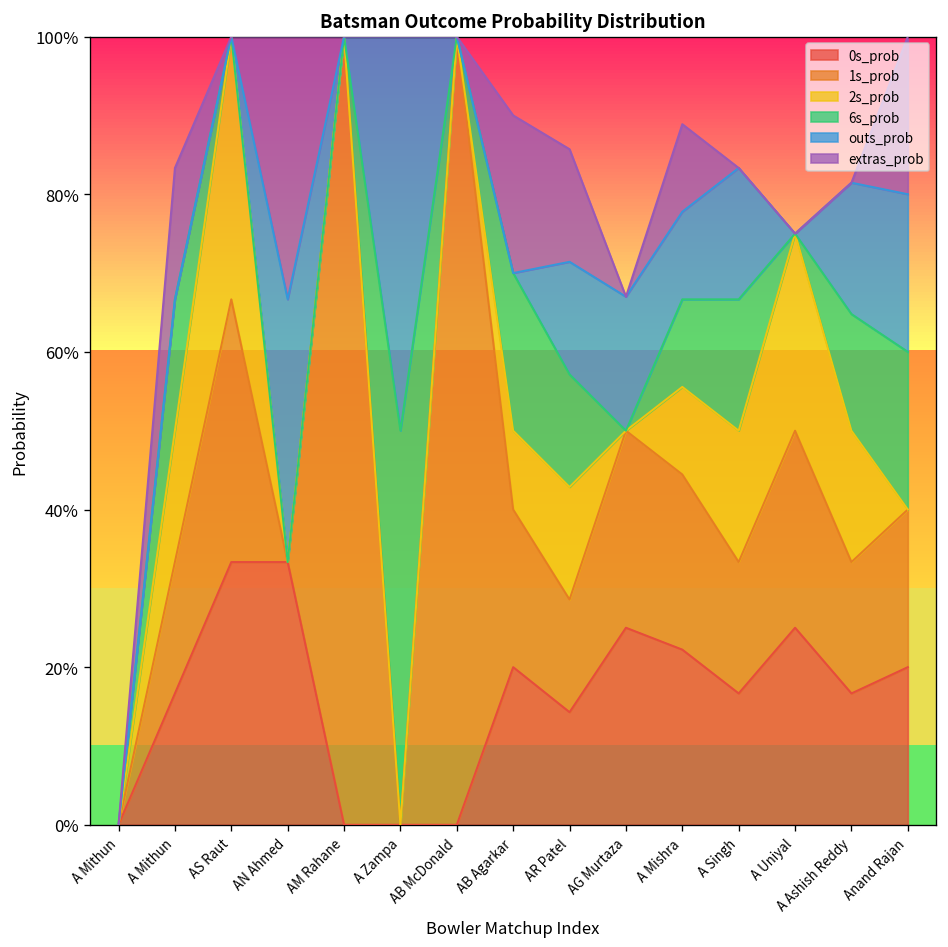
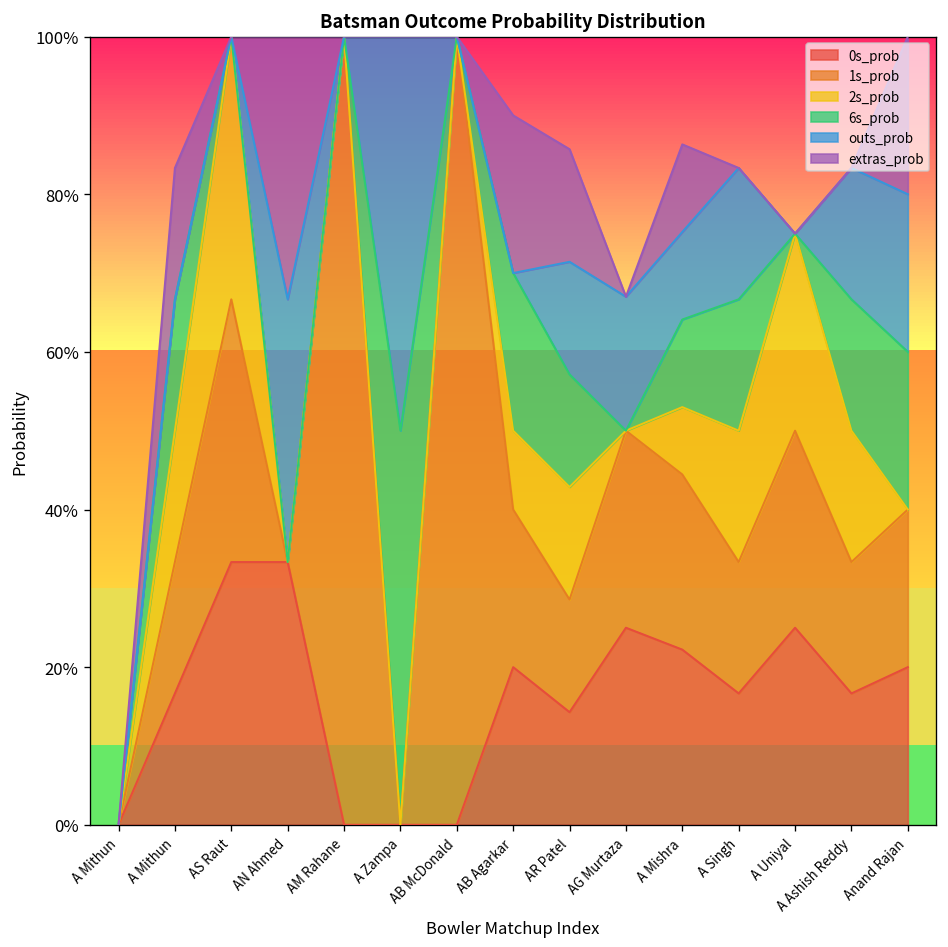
  {
    "2s_prob": {
      "AB Agarkar": "10%",
      "AR Patel": "14%",
-     "A Mishra": "11%",
+     "A Mishra": "9%",
      "A Singh": "17%",
      "A Ashish Reddy": "17%"
    },
    "6s_prob": {
      "A Zampa": "50%",
      "AR Patel": "14%",
      "A Mishra": "11%",
      "A Singh": "17%",
-     "A Ashish Reddy": "15%",
+     "A Ashish Reddy": "17%",
      "Anand Rajan": "20%"
    },
    "outs_prob": {
      "AN Ahmed": "33%",
      "AR Patel": "14%",
      "A Mishra": "11%",
      "Anand Rajan": "20%"
    },
    "extras_prob": {
      "AN Ahmed": "33%",
      "AB Agarkar": "20%",
      "AR Patel": "14%",
      "A Mishra": "11%",
      "Anand Rajan": "20%"
    }
  }
